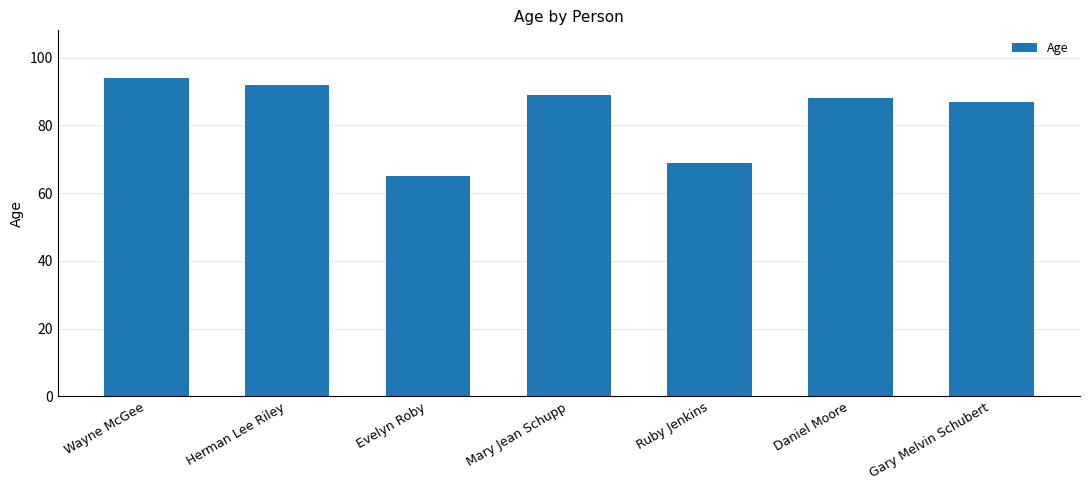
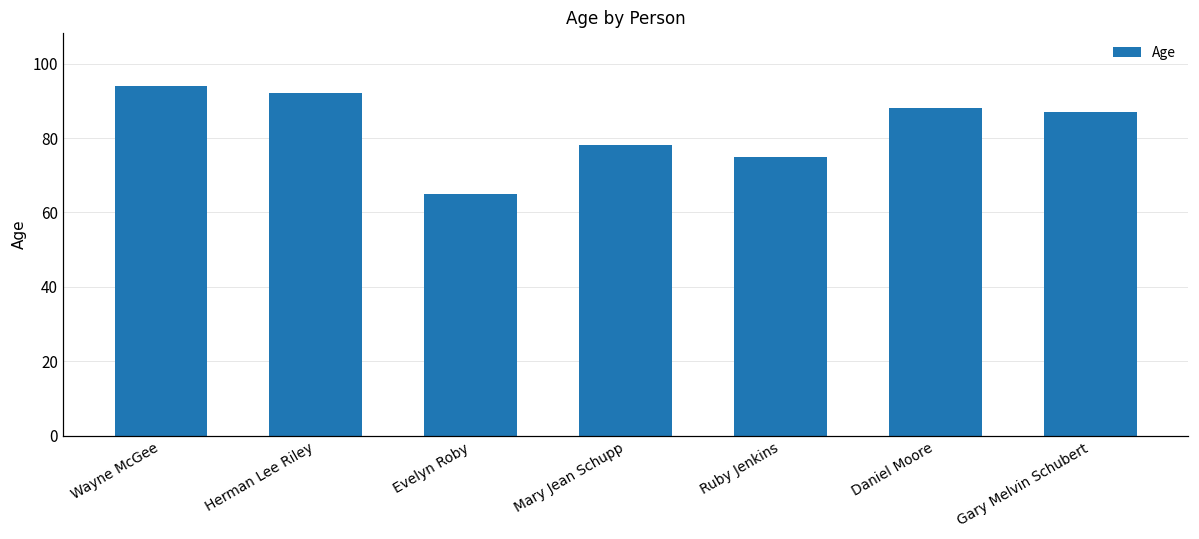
  {
    "Wayne McGee": 94,
    "Herman Lee Riley": 92,
    "Evelyn Roby": 65,
-   "Mary Jean Schupp": 89,
-   "Ruby Jenkins": 69,
+   "Mary Jean Schupp": 78,
+   "Ruby Jenkins": 75,
    "Daniel Moore": 88,
    "Gary Melvin Schubert": 87
  }
